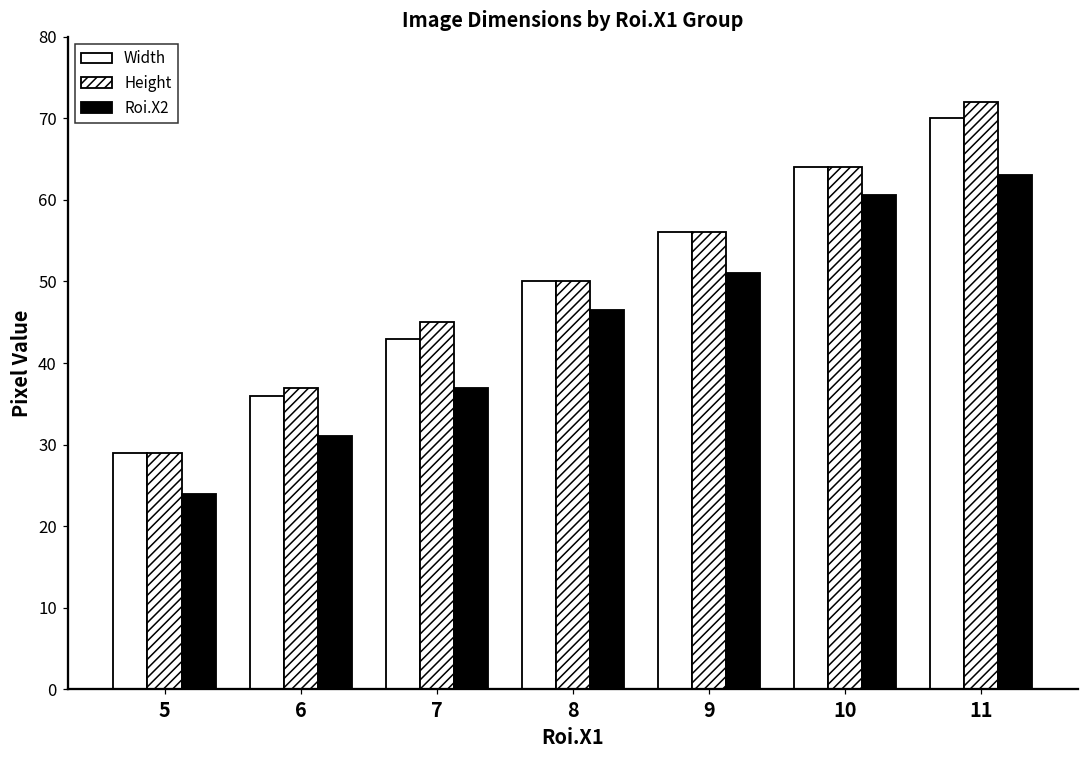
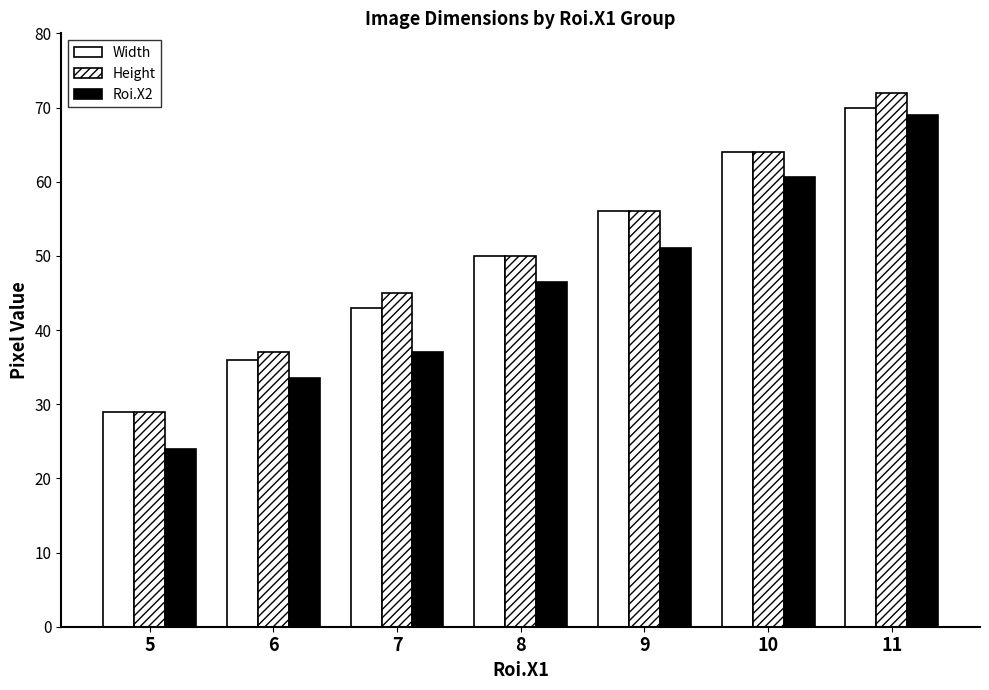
  {
    "Roi.X2": {
      "5": 24,
-     "6": 31,
+     "6": 34,
      "7": 37,
      "8": 47,
      "9": 51,
      "10": 61,
-     "11": 63
+     "11": 69
    }
  }
